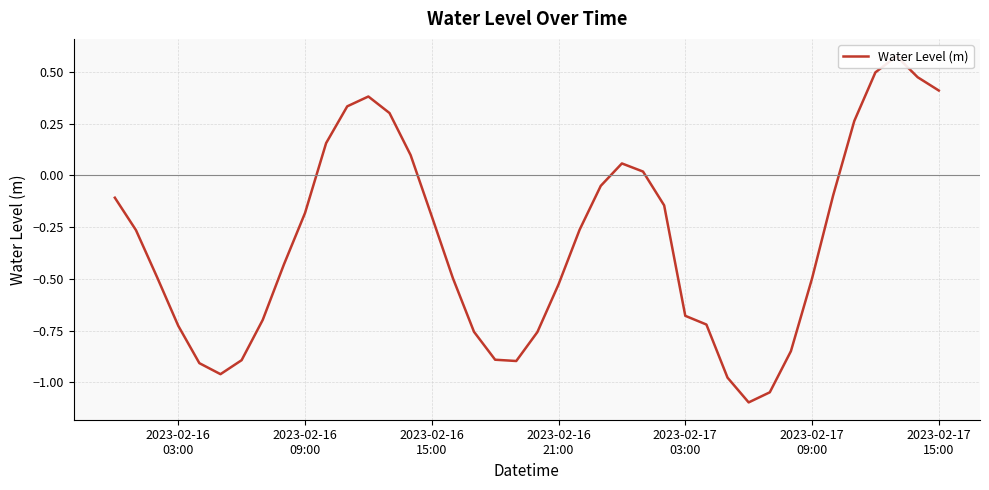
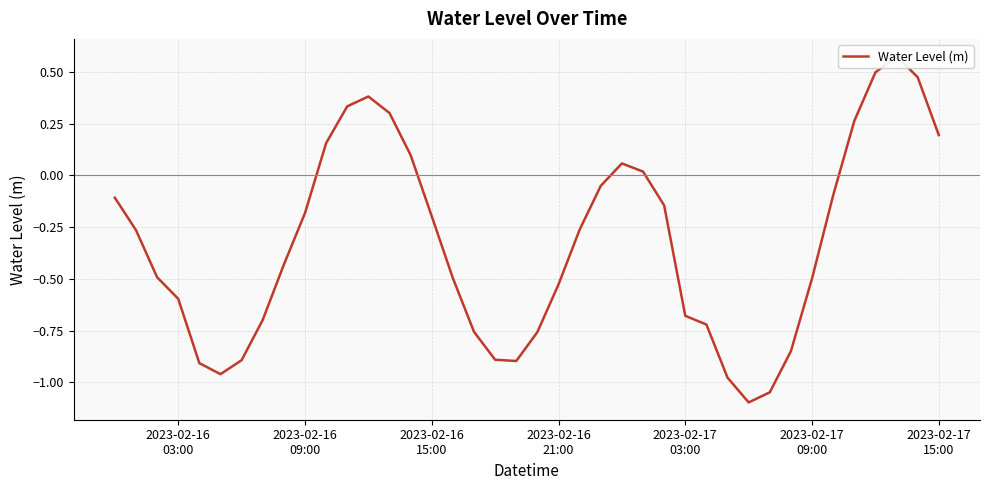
  {
-   "2023-02-16 03:00": -0.73,
+   "2023-02-16 03:00": -0.60,
    "2023-02-16 09:00": -0.18,
    "2023-02-16 15:00": -0.20,
    "2023-02-16 21:00": -0.53,
    "2023-02-17 03:00": -0.68,
    "2023-02-17 09:00": -0.50,
-   "2023-02-17 15:00": 0.41
+   "2023-02-17 15:00": 0.19
  }
